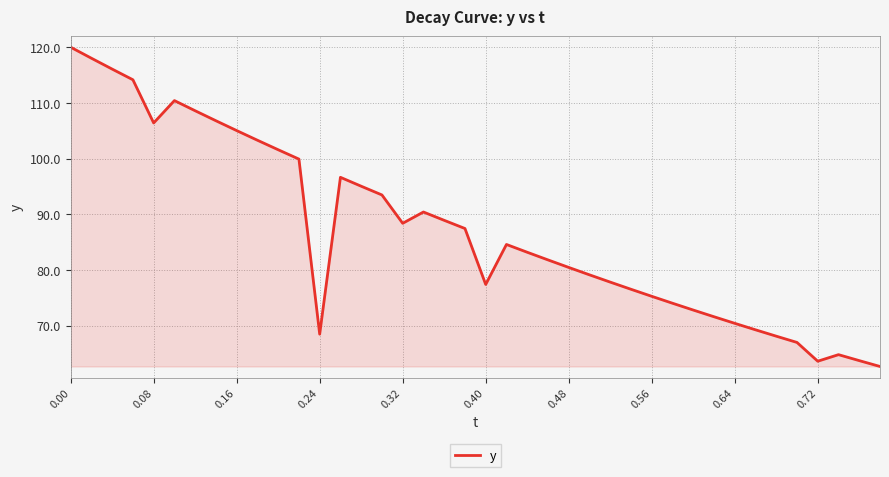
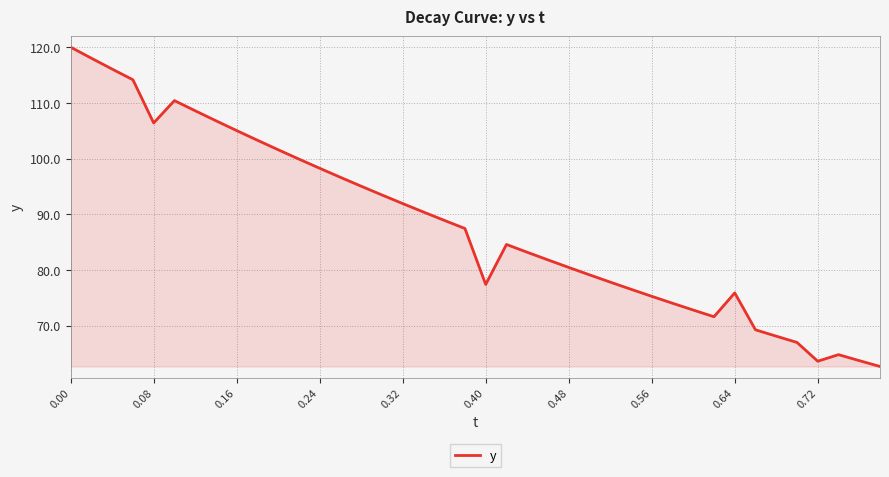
  {
    "0.00": 120,
    "0.08": 106,
    "0.16": 105,
-   "0.24": 68,
-   "0.32": 88,
+   "0.24": 98,
+   "0.32": 92,
    "0.40": 77,
    "0.48": 80,
    "0.56": 75,
-   "0.64": 70,
+   "0.64": 76,
    "0.72": 64
  }
